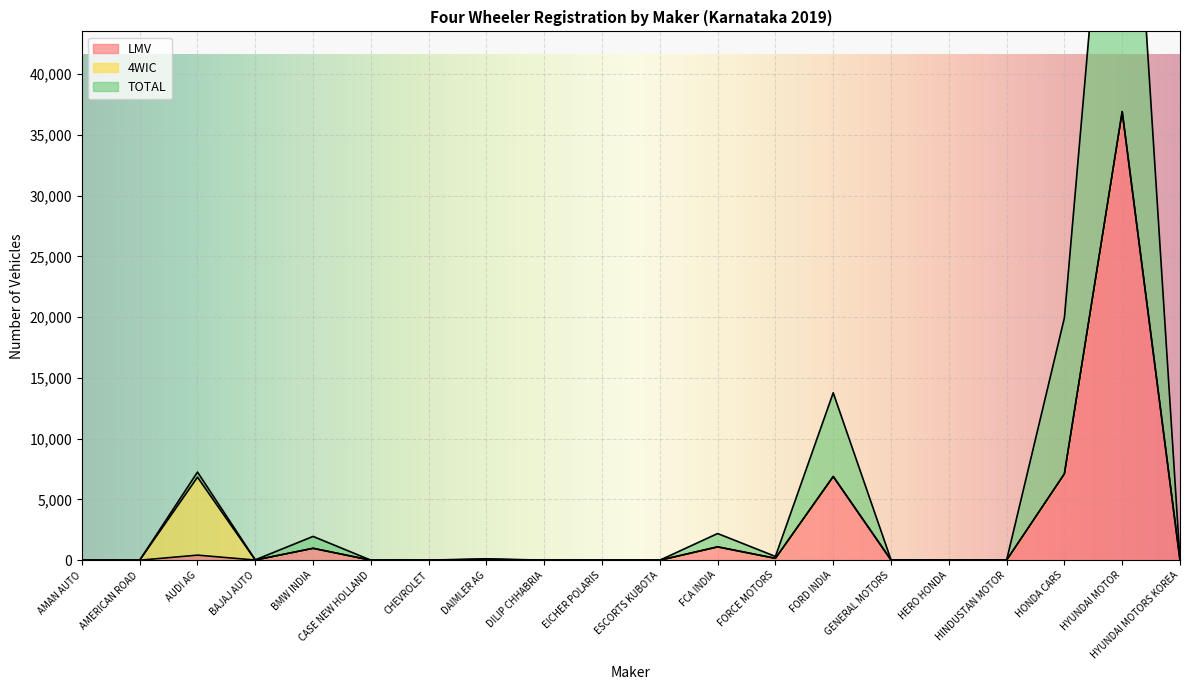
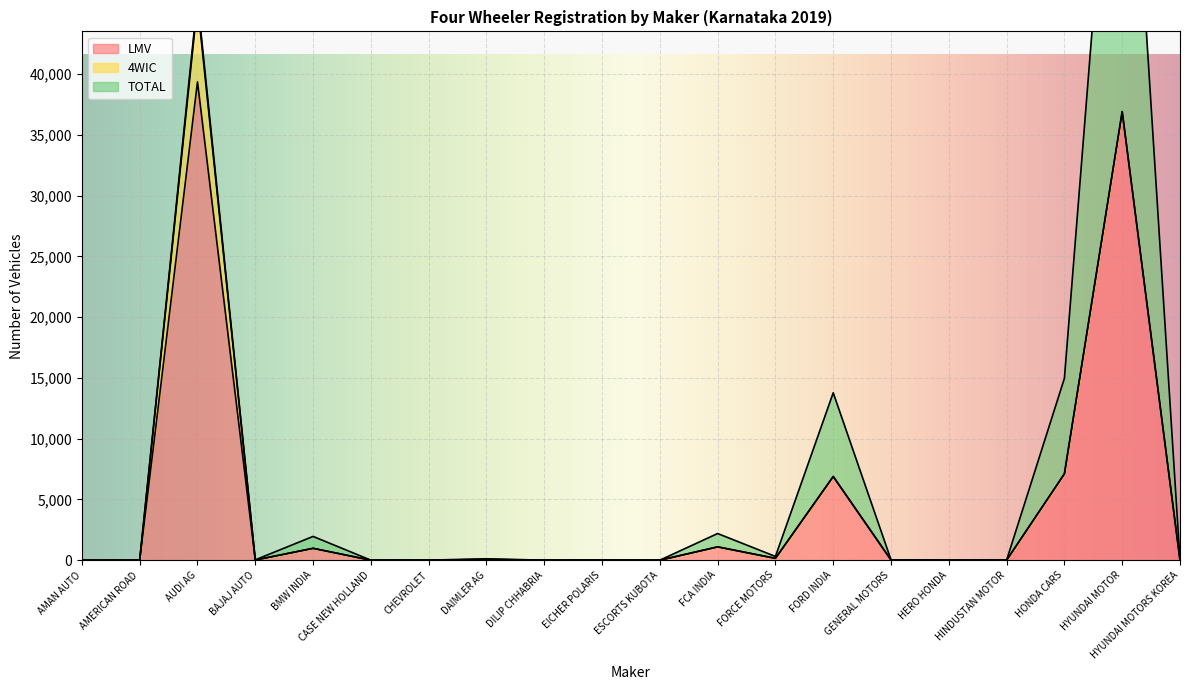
  {
    "LMV": {
-     "AUDI AG": "400"
+     "AUDI AG": "39,400"
    },
    "TOTAL": {
      "BMW INDIA": "1,000",
      "FCA INDIA": "1,100",
      "FORD INDIA": "6,900",
-     "HONDA CARS": "12,800"
+     "HONDA CARS": "7,900"
    }
  }
